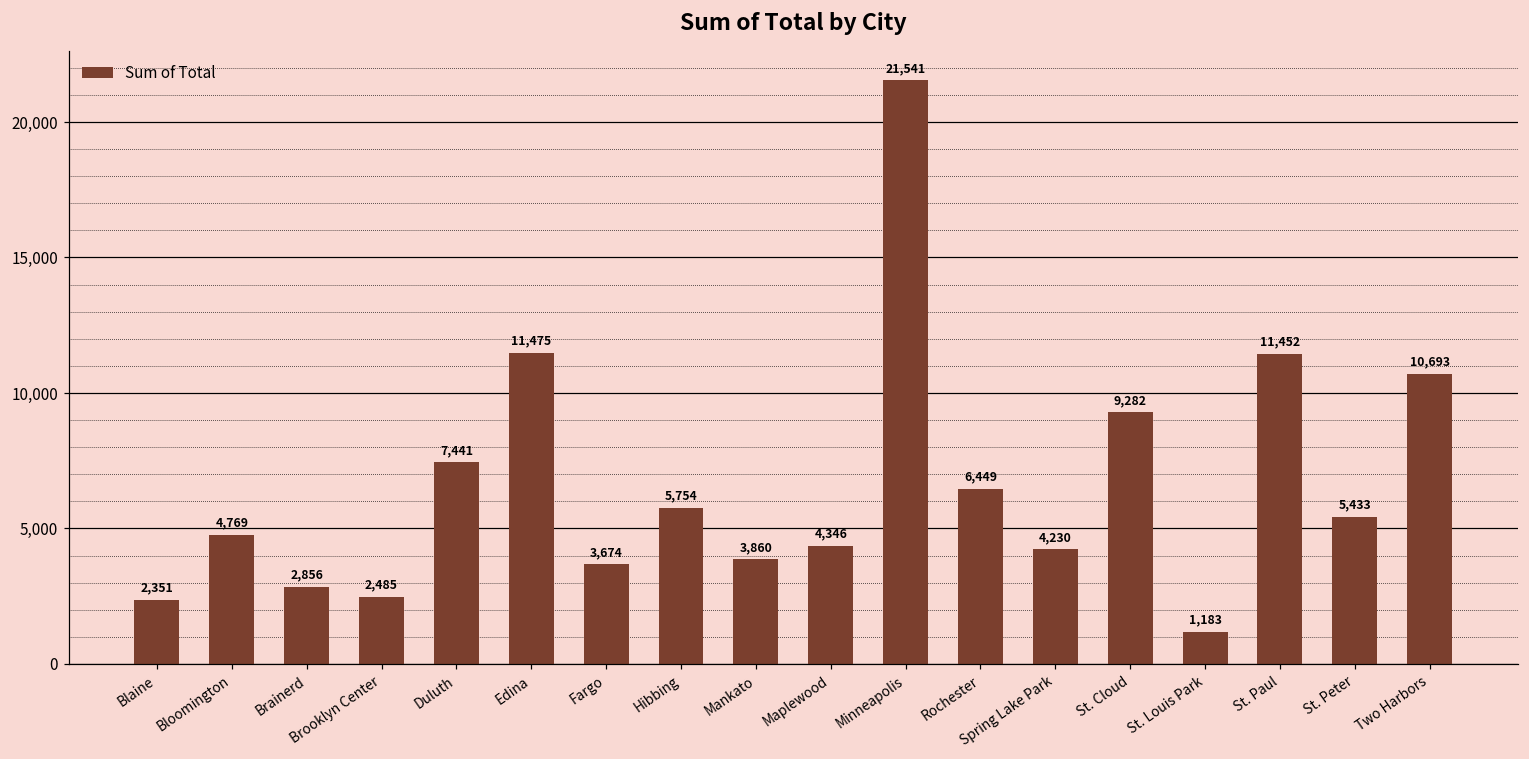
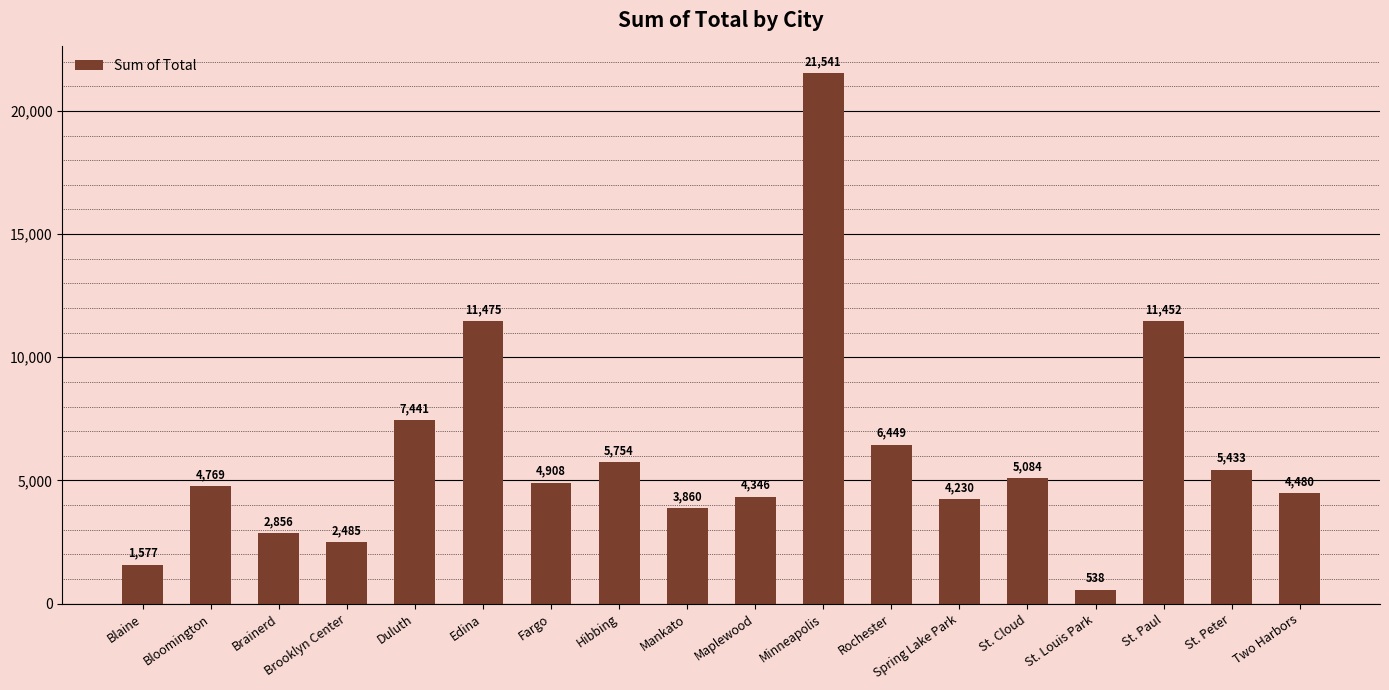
  {
-   "Blaine": "2,351",
+   "Blaine": "1,577",
    "Bloomington": "4,769",
    "Brainerd": "2,856",
    "Brooklyn Center": "2,485",
    "Duluth": "7,441",
    "Edina": "11,475",
-   "Fargo": "3,674",
+   "Fargo": "4,908",
    "Hibbing": "5,754",
    "Mankato": "3,860",
    "Maplewood": "4,346",
    "Minneapolis": "21,541",
    "Rochester": "6,449",
    "Spring Lake Park": "4,230",
-   "St. Cloud": "9,282",
-   "St. Louis Park": "1,183",
+   "St. Cloud": "5,084",
+   "St. Louis Park": "538",
    "St. Paul": "11,452",
    "St. Peter": "5,433",
-   "Two Harbors": "10,693"
+   "Two Harbors": "4,480"
  }
